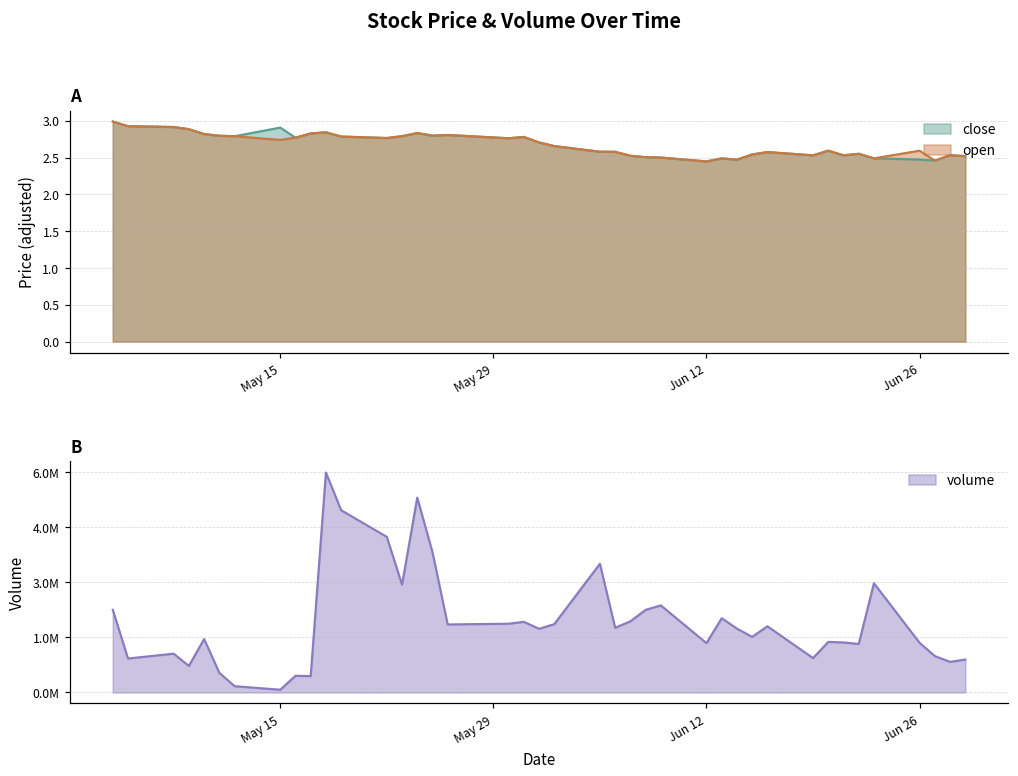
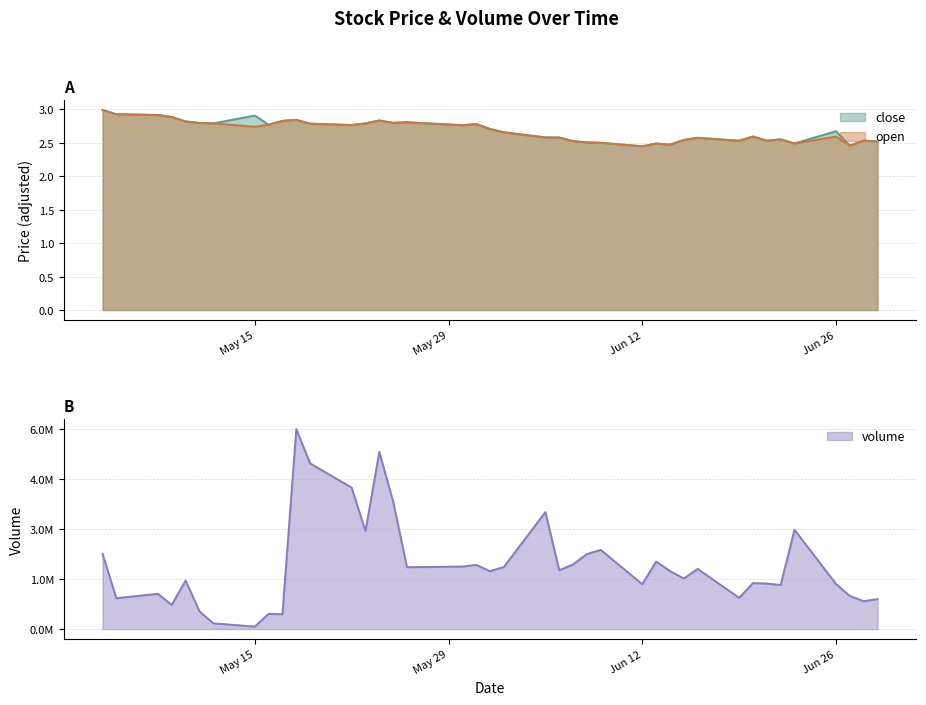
  {
    "A": {
      "close": {
        "May 15": 2.9,
-       "Jun 26": 2.5
+       "Jun 26": 2.7
      },
      "open": {
        "May 15": 2.7,
        "Jun 26": 2.6
      }
    }
  }
